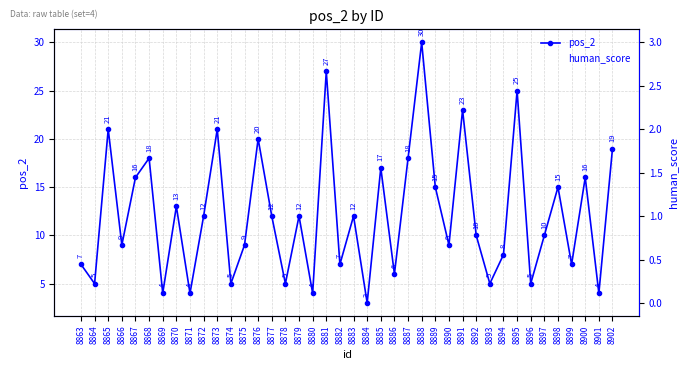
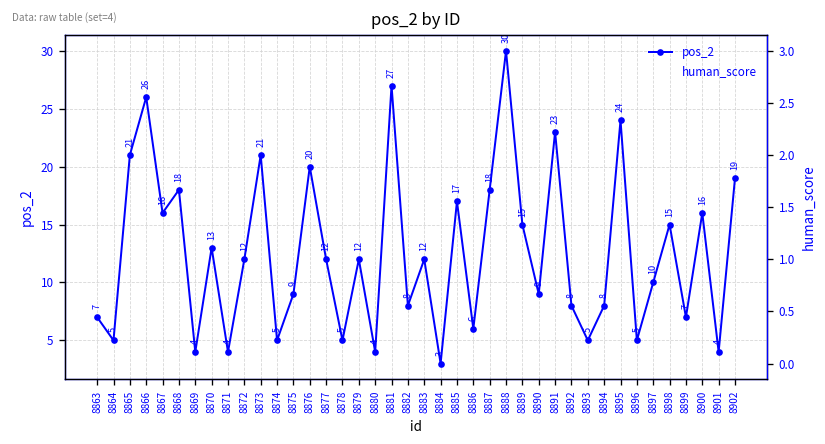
  {
    "pos_2": {
      "8863": 7,
      "8864": 5,
      "8865": 21,
-     "8866": 9,
+     "8866": 26,
      "8867": 16,
      "8868": 18,
      "8869": 4,
      "8870": 13,
      "8871": 4,
      "8872": 12,
      "8873": 21,
      "8874": 5,
      "8875": 9,
      "8877": 12,
      "8878": 5,
      "8879": 12,
      "8880": 4,
      "8881": 27,
-     "8882": 7,
+     "8882": 8,
      "8883": 12,
      "8884": 3,
      "8885": 17,
      "8886": 6,
      "8887": 18,
      "8888": 30,
      "8889": 15,
      "8890": 9,
      "8891": 23,
-     "8892": 10,
+     "8892": 8,
      "8893": 5,
      "8894": 8,
-     "8895": 25,
+     "8895": 24,
      "8896": 5,
      "8897": 10,
      "8898": 15,
      "8899": 7,
      "8900": 16,
      "8901": 4,
      "8902": 19
    }
  }
